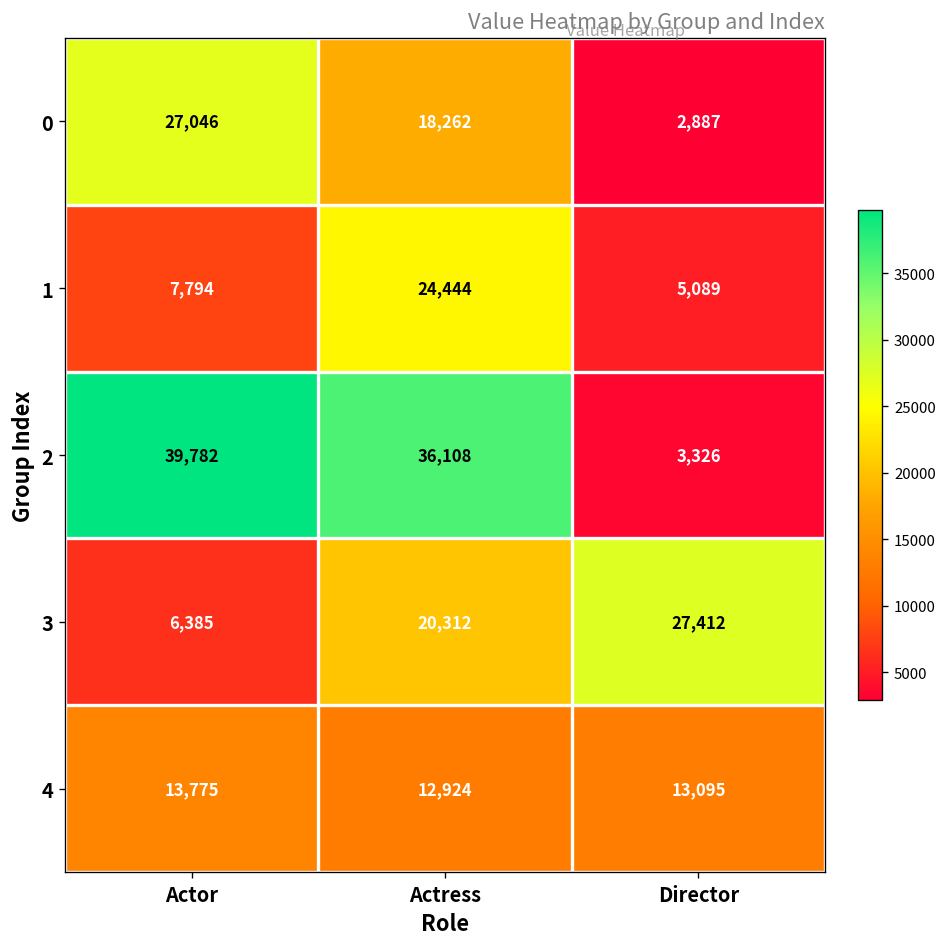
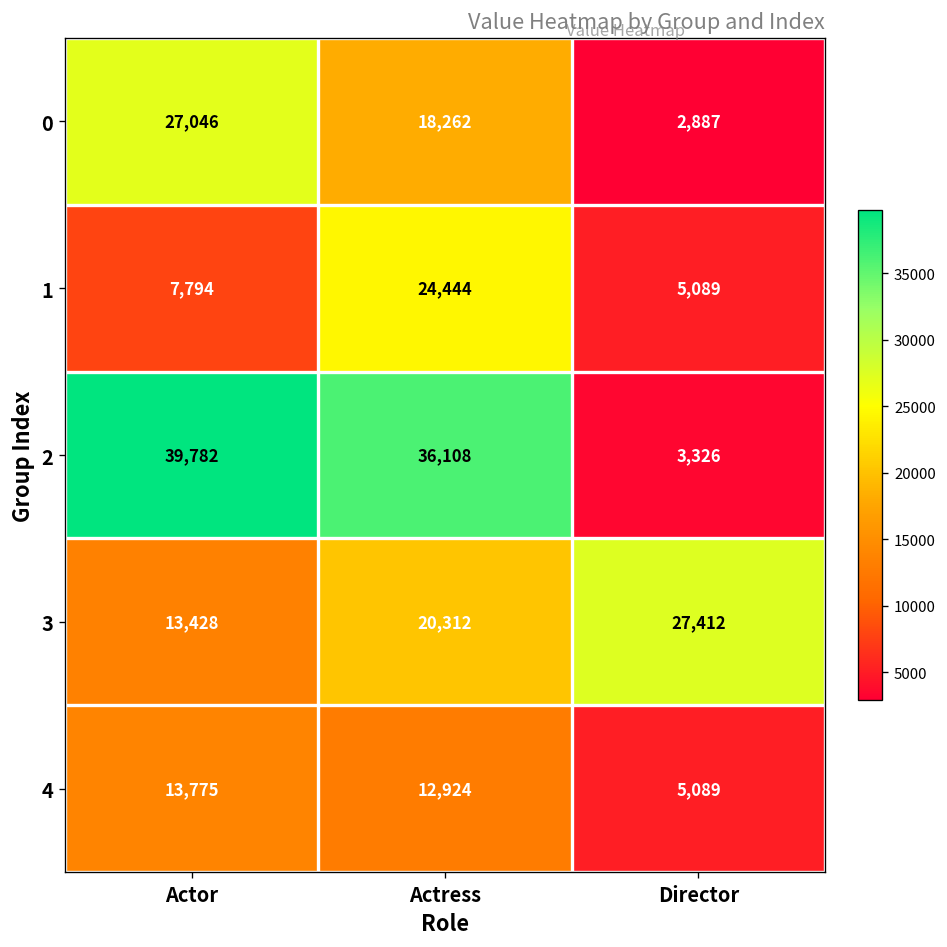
  {
    "0": {
      "Actor": "27,046",
      "Actress": "18,262",
      "Director": "2,887"
    },
    "1": {
      "Actor": "7,794",
      "Actress": "24,444",
      "Director": "5,089"
    },
    "2": {
      "Actor": "39,782",
      "Actress": "36,108",
      "Director": "3,326"
    },
    "3": {
-     "Actor": "6,385",
+     "Actor": "13,428",
      "Actress": "20,312",
      "Director": "27,412"
    },
    "4": {
      "Actor": "13,775",
      "Actress": "12,924",
-     "Director": "13,095"
+     "Director": "5,089"
    }
  }
